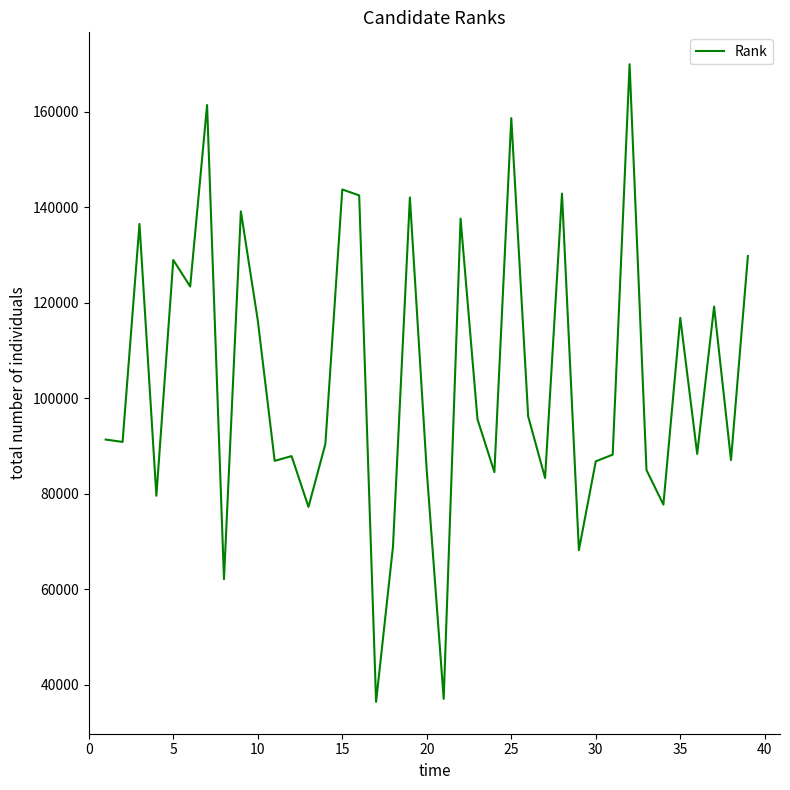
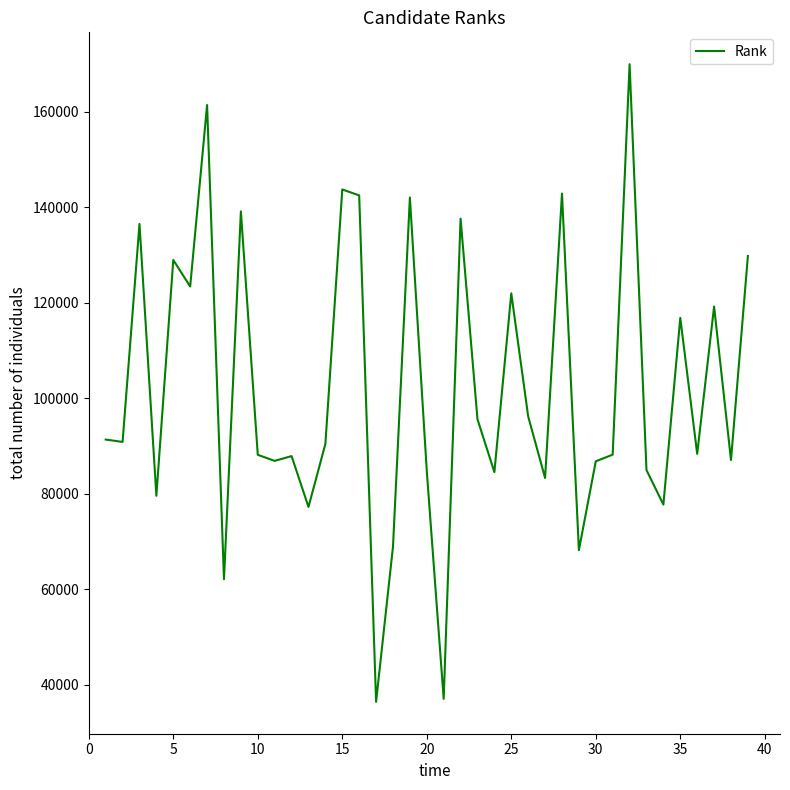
  {
    "5": 129000,
-   "10": 116000,
+   "10": 88000,
    "15": 144000,
    "20": 85000,
-   "25": 159000,
+   "25": 122000,
    "30": 87000,
    "35": 117000
  }
